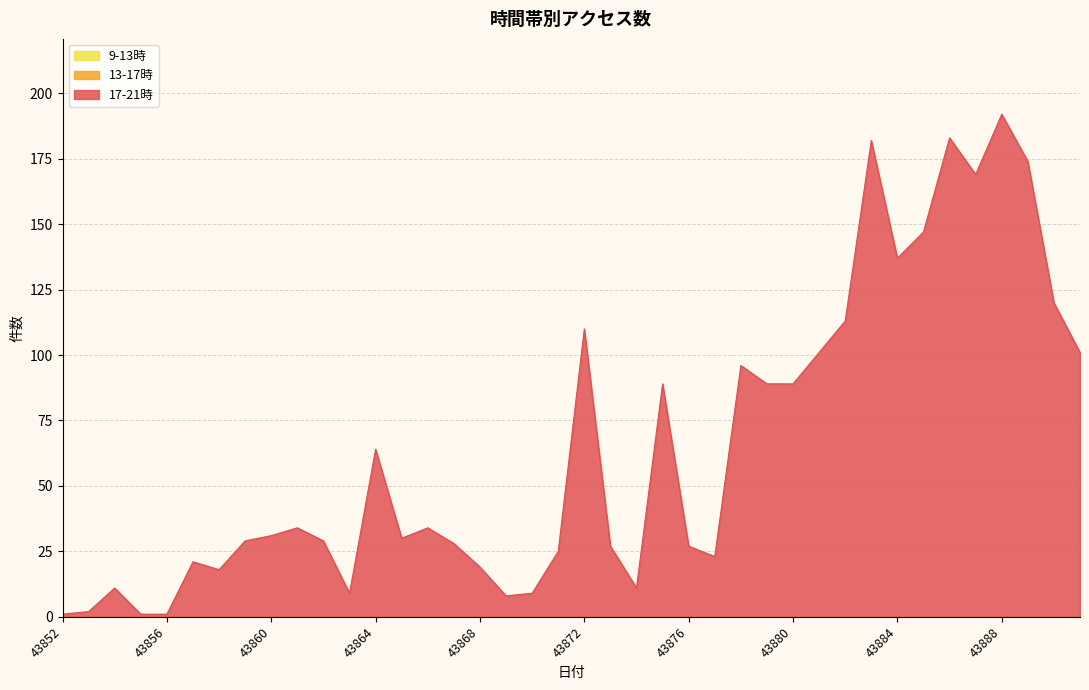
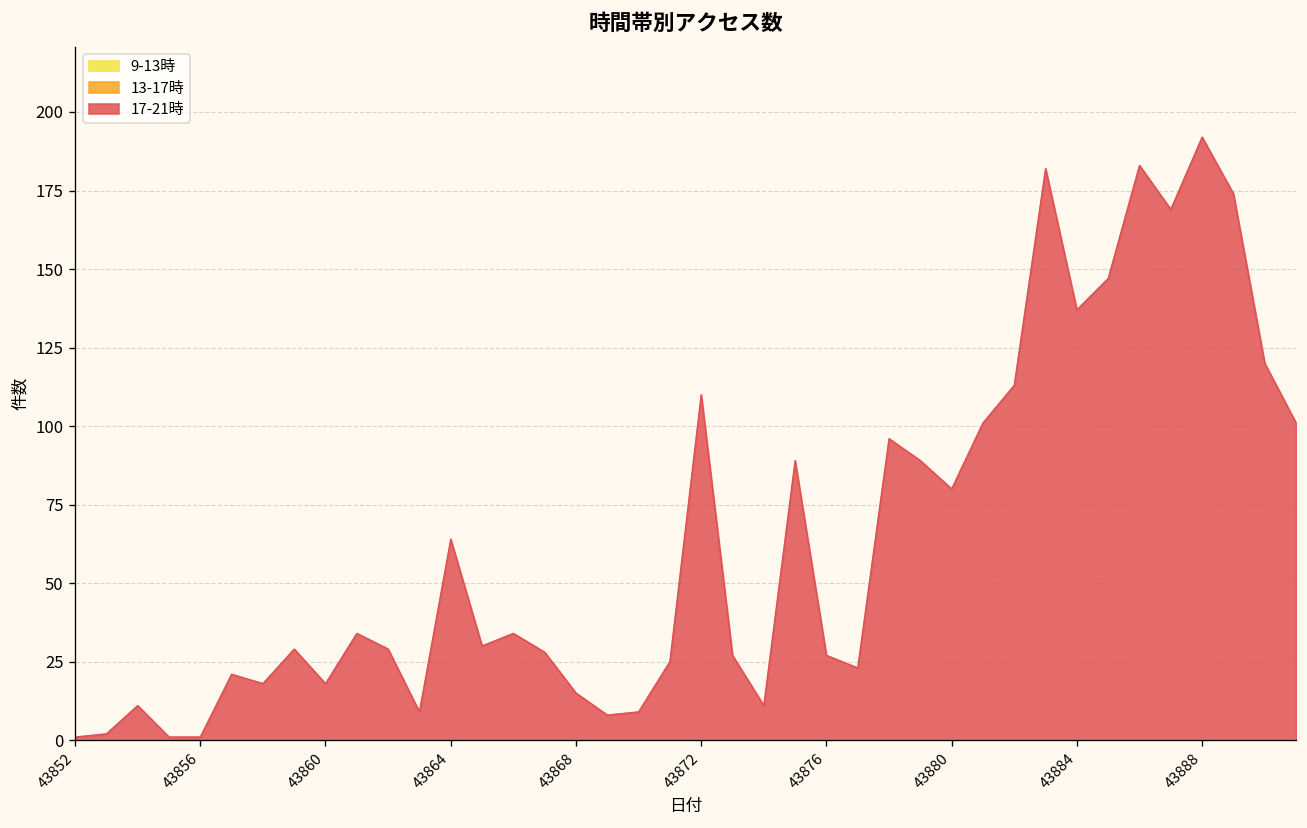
  {
    "13-17時": {
      "43852": 0,
      "43856": 0,
      "43860": 0,
      "43864": 0,
      "43868": 0,
      "43872": 0,
      "43876": 0,
      "43880": 0,
      "43884": 0,
      "43888": 0
    },
    "17-21時": {
      "43852": 1,
      "43856": 1,
-     "43860": 31,
+     "43860": 18,
      "43864": 64,
-     "43868": 19,
+     "43868": 15,
      "43872": 110,
      "43876": 27,
-     "43880": 89,
+     "43880": 80,
      "43884": 137,
      "43888": 192
    }
  }
